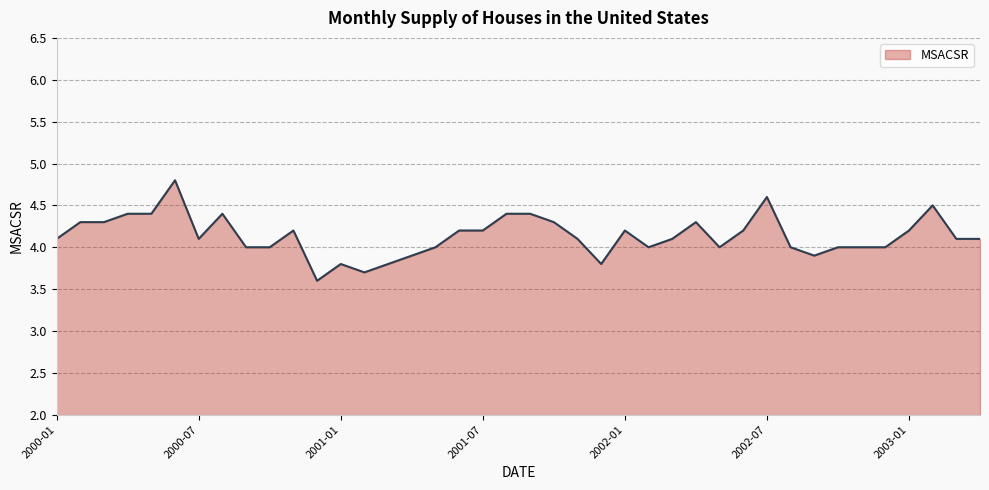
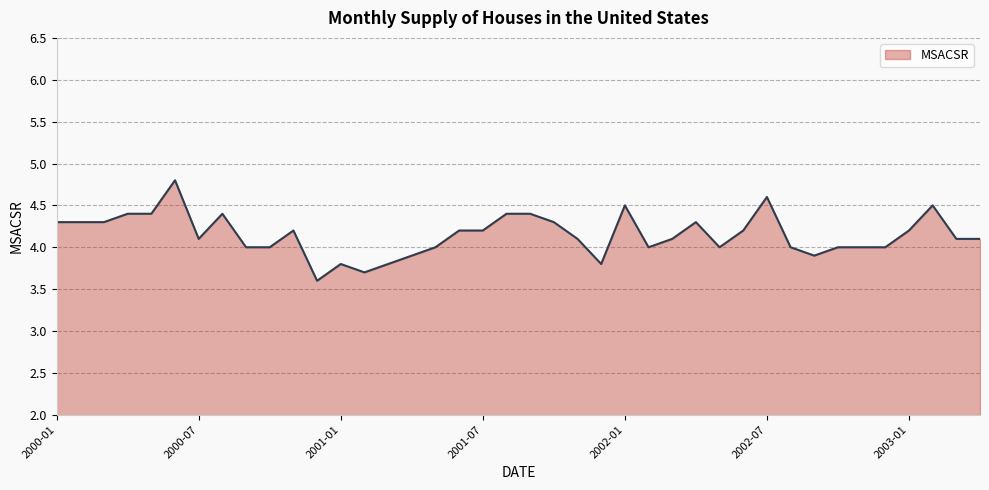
  {
-   "2000-01": 4.1,
+   "2000-01": 4.3,
    "2000-07": 4.1,
    "2001-01": 3.8,
    "2001-07": 4.2,
-   "2002-01": 4.2,
+   "2002-01": 4.5,
    "2002-07": 4.6,
    "2003-01": 4.2
  }
